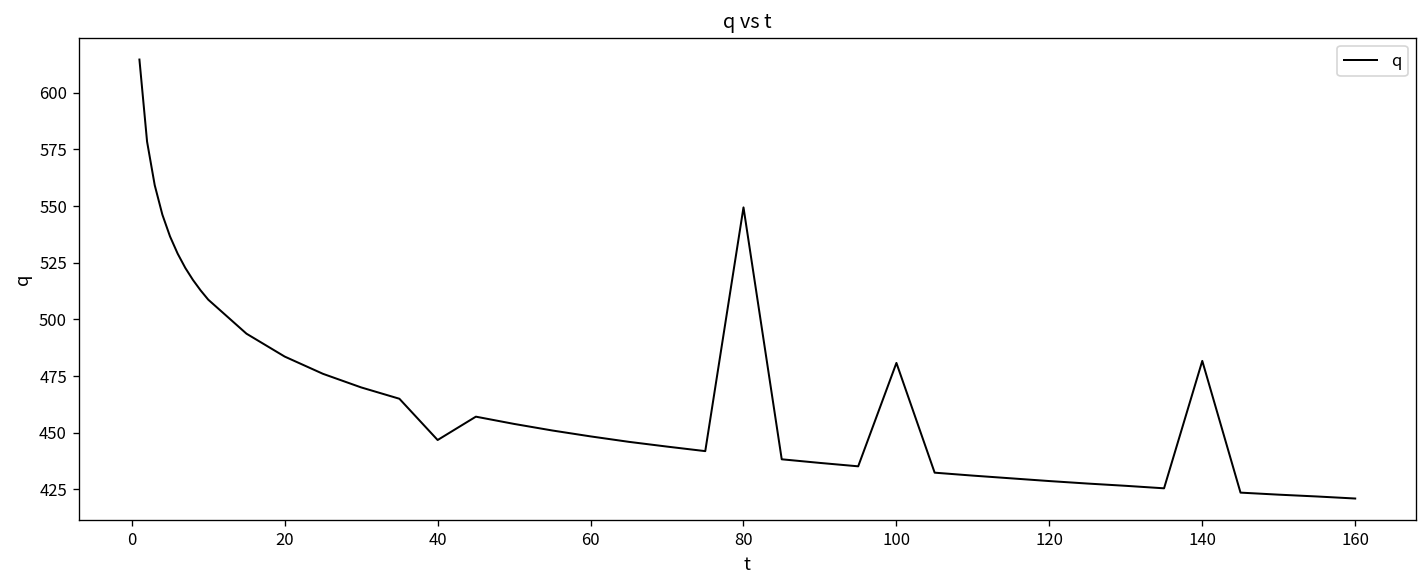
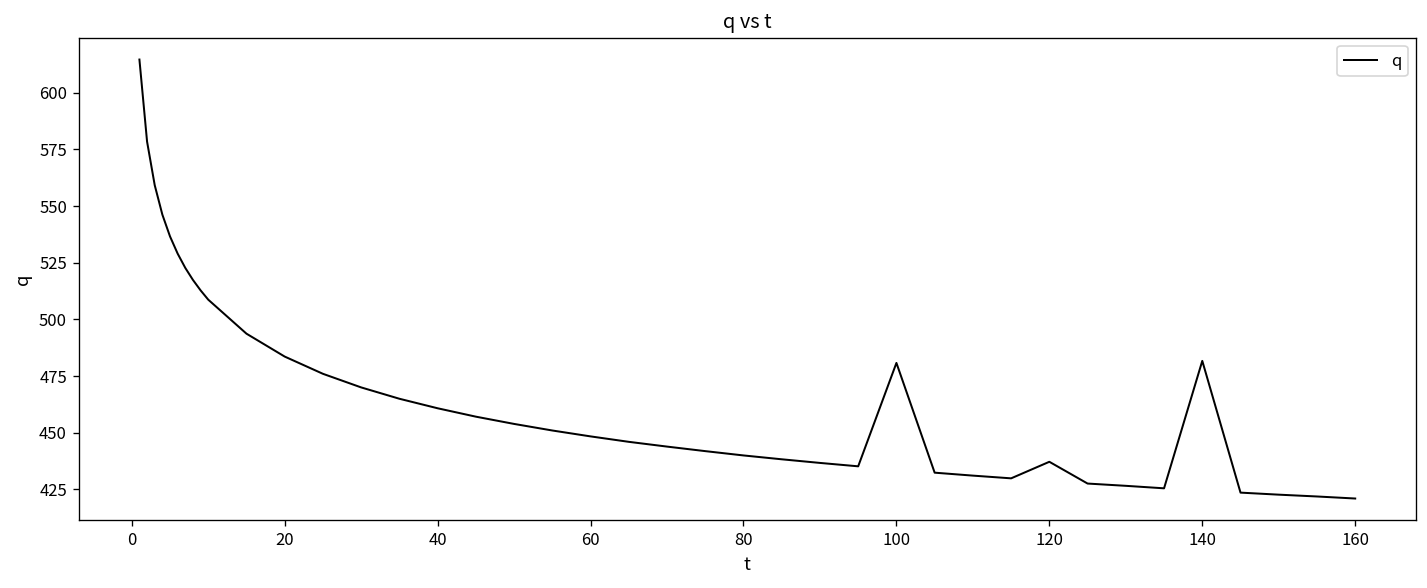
  {
    "20": 484,
-   "40": 447,
+   "40": 461,
    "60": 448,
-   "80": 549,
+   "80": 440,
    "100": 481,
-   "120": 429,
+   "120": 437,
    "140": 482,
    "160": 421
  }
